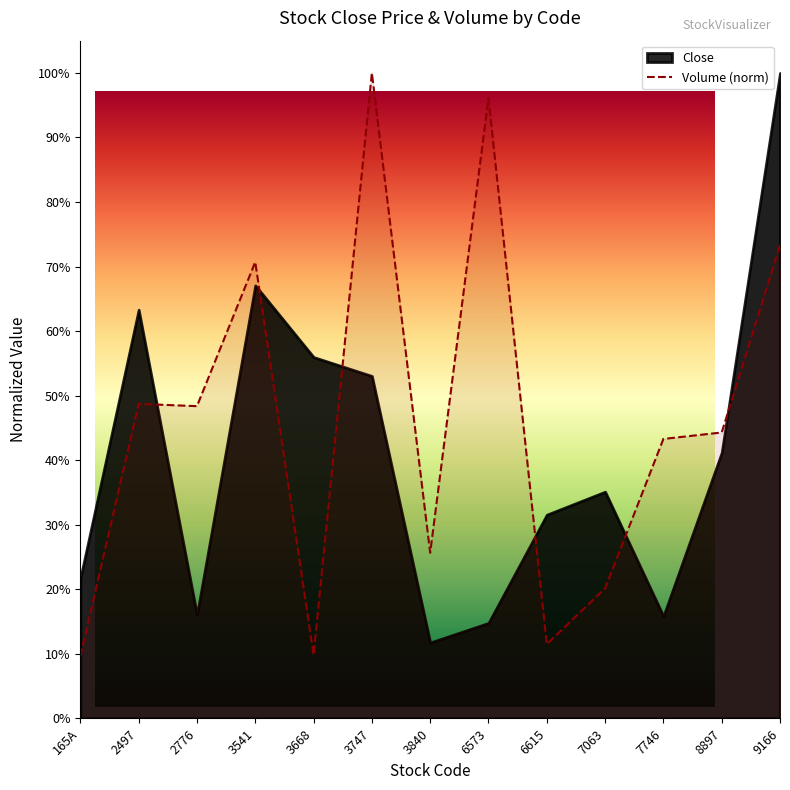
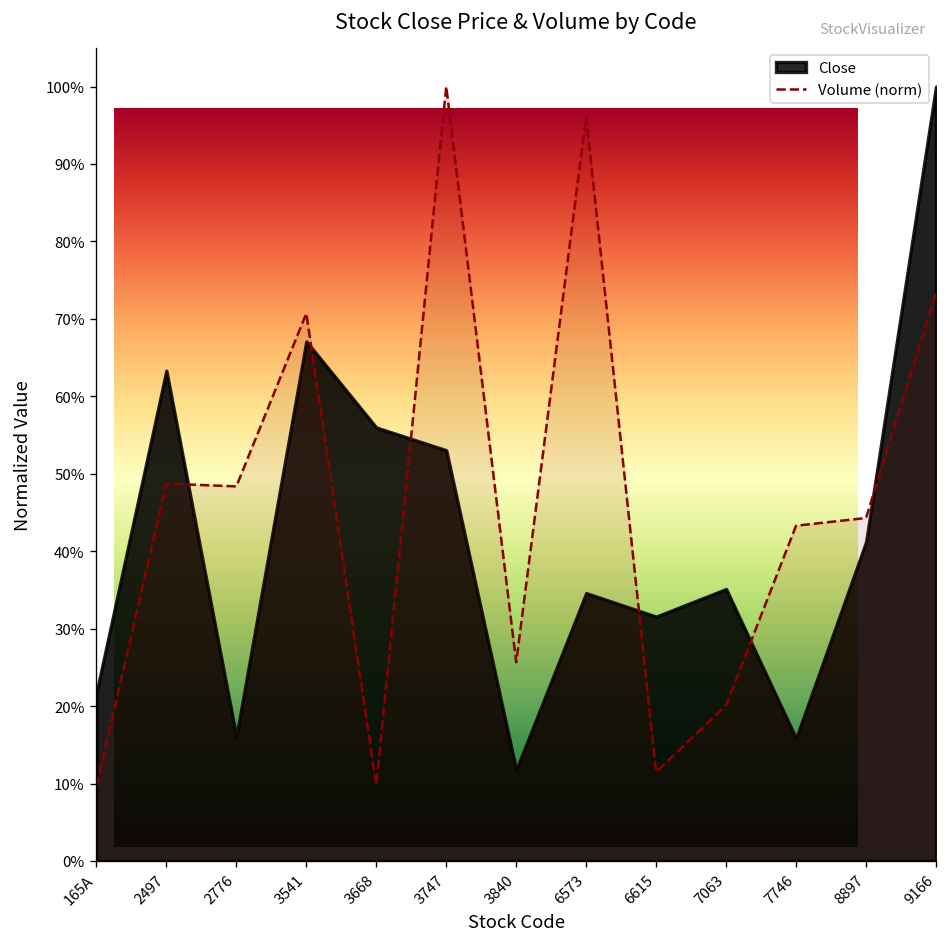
  {
    "Stock Close Price & Volume by Code": {
      "Close": {
        "165A": "22%",
        "2497": "63%",
        "2776": "16%",
        "3541": "67%",
        "3668": "56%",
        "3747": "53%",
        "3840": "12%",
-       "6573": "15%",
+       "6573": "35%",
        "6615": "32%",
        "7063": "35%",
        "7746": "16%",
        "8897": "41%",
        "9166": "100%"
      },
      "Volume (norm)": {
        "165A": "10%",
        "2497": "49%",
        "2776": "48%",
        "3541": "71%",
        "3668": "10%",
        "3747": "100%",
        "3840": "26%",
        "6573": "96%",
        "6615": "11%",
        "7063": "20%",
        "7746": "43%",
        "8897": "44%",
        "9166": "73%"
      }
    }
  }
